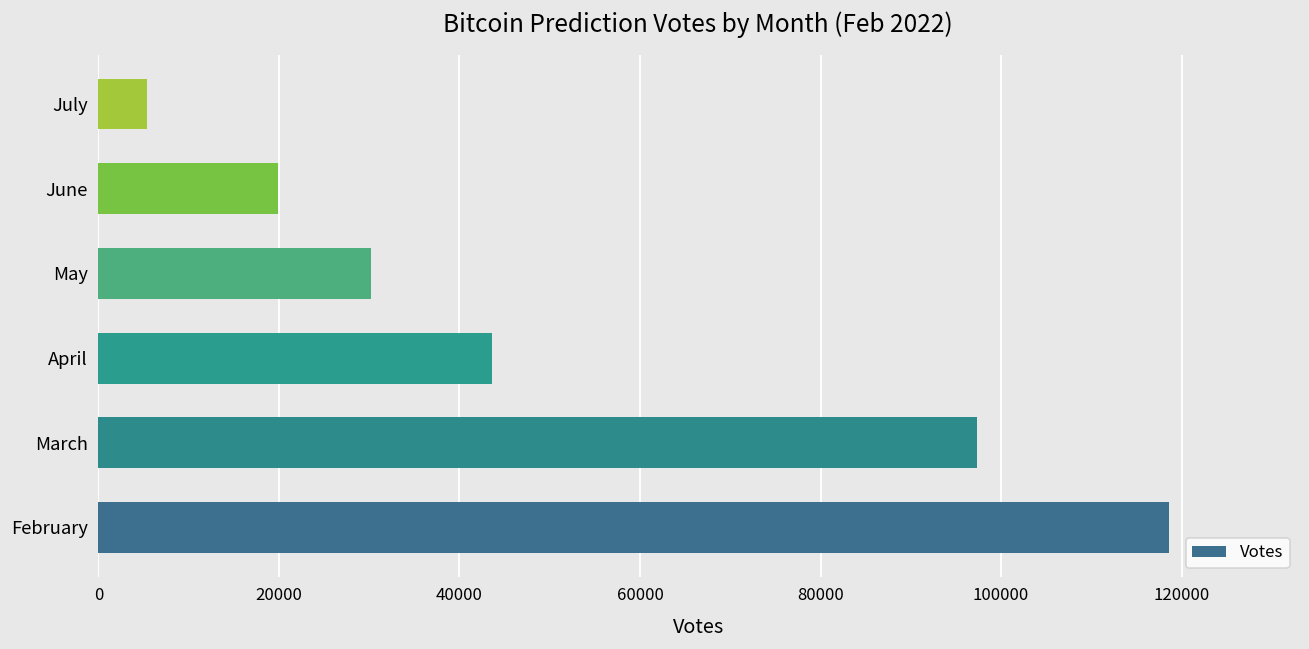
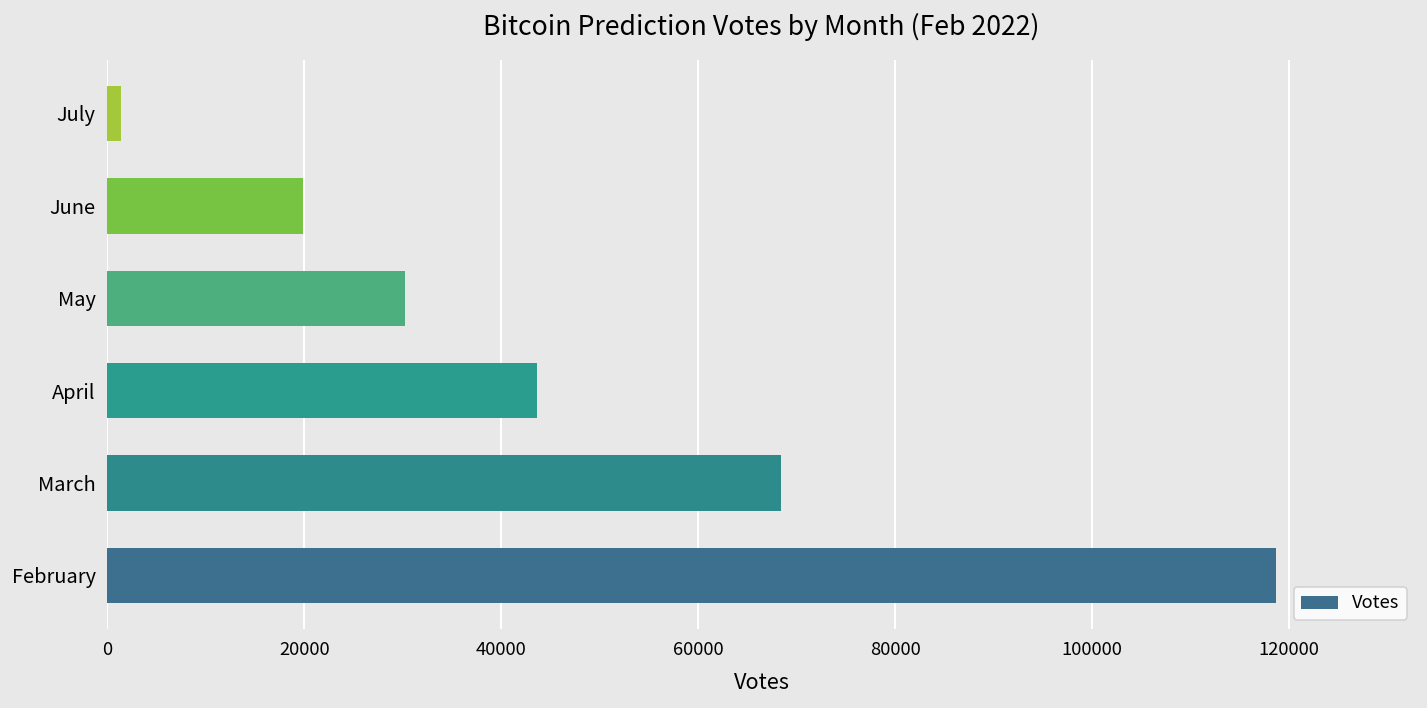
  {
-   "July": 5000,
+   "July": 1000,
    "June": 20000,
    "May": 30000,
    "April": 44000,
-   "March": 97000,
+   "March": 68000,
    "February": 119000
  }
